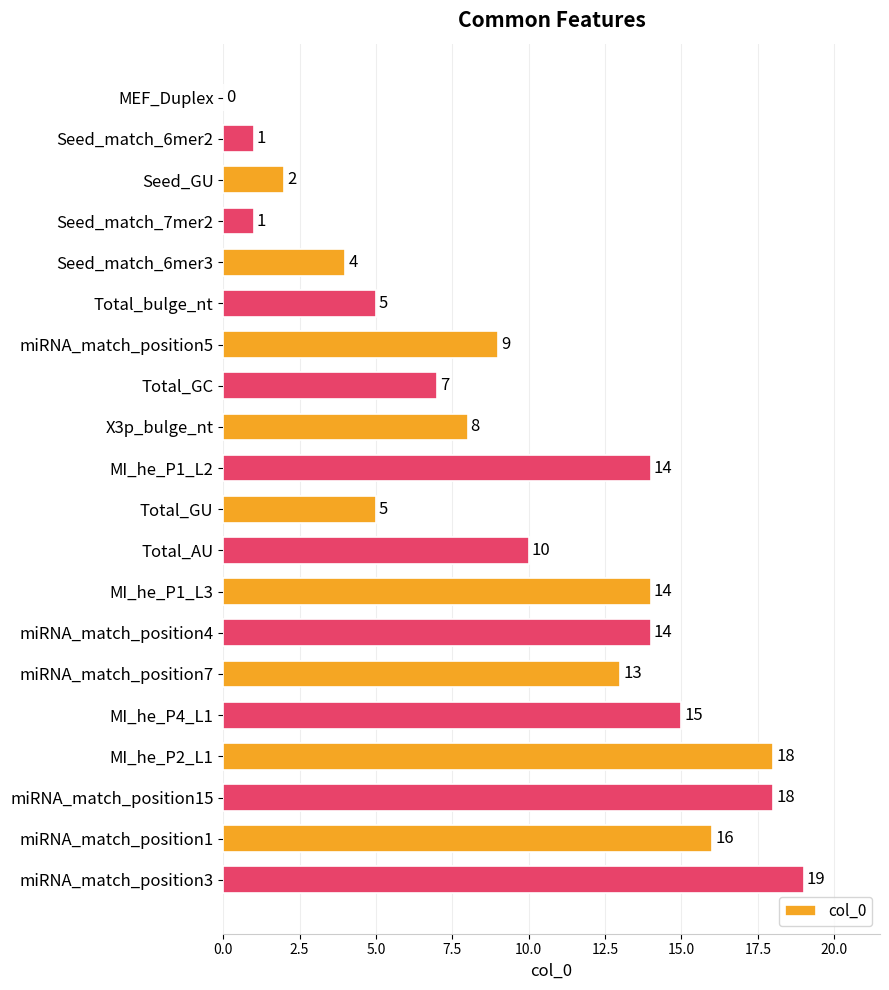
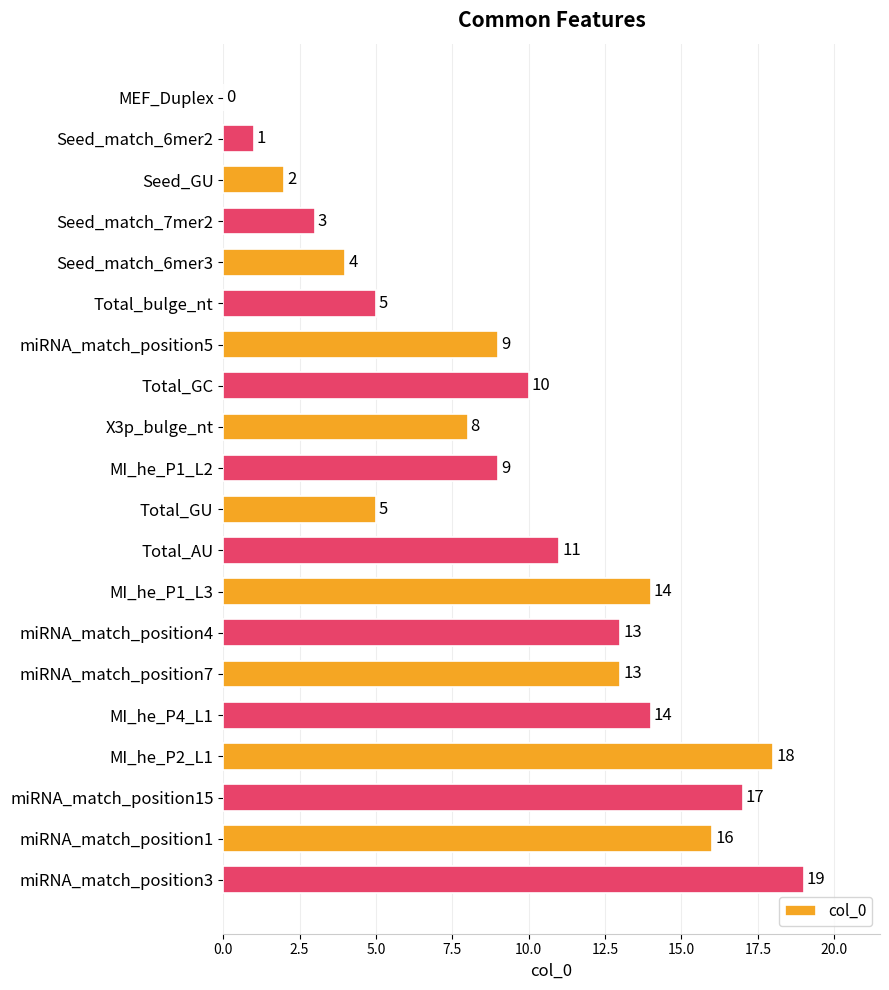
  {
    "MEF_Duplex": 0,
    "Seed_match_6mer2": 1,
    "Seed_GU": 2,
-   "Seed_match_7mer2": 1,
+   "Seed_match_7mer2": 3,
    "Seed_match_6mer3": 4,
    "Total_bulge_nt": 5,
    "miRNA_match_position5": 9,
-   "Total_GC": 7,
+   "Total_GC": 10,
    "X3p_bulge_nt": 8,
-   "MI_he_P1_L2": 14,
+   "MI_he_P1_L2": 9,
    "Total_GU": 5,
-   "Total_AU": 10,
+   "Total_AU": 11,
    "MI_he_P1_L3": 14,
-   "miRNA_match_position4": 14,
+   "miRNA_match_position4": 13,
    "miRNA_match_position7": 13,
-   "MI_he_P4_L1": 15,
+   "MI_he_P4_L1": 14,
    "MI_he_P2_L1": 18,
-   "miRNA_match_position15": 18,
+   "miRNA_match_position15": 17,
    "miRNA_match_position1": 16,
    "miRNA_match_position3": 19
  }
